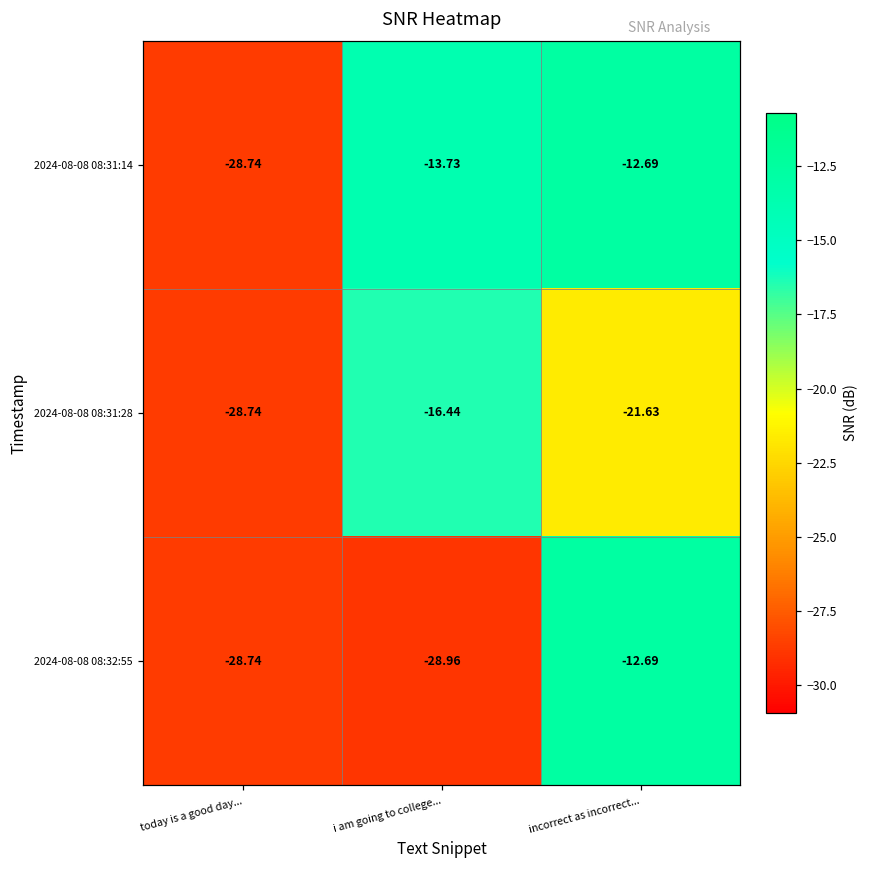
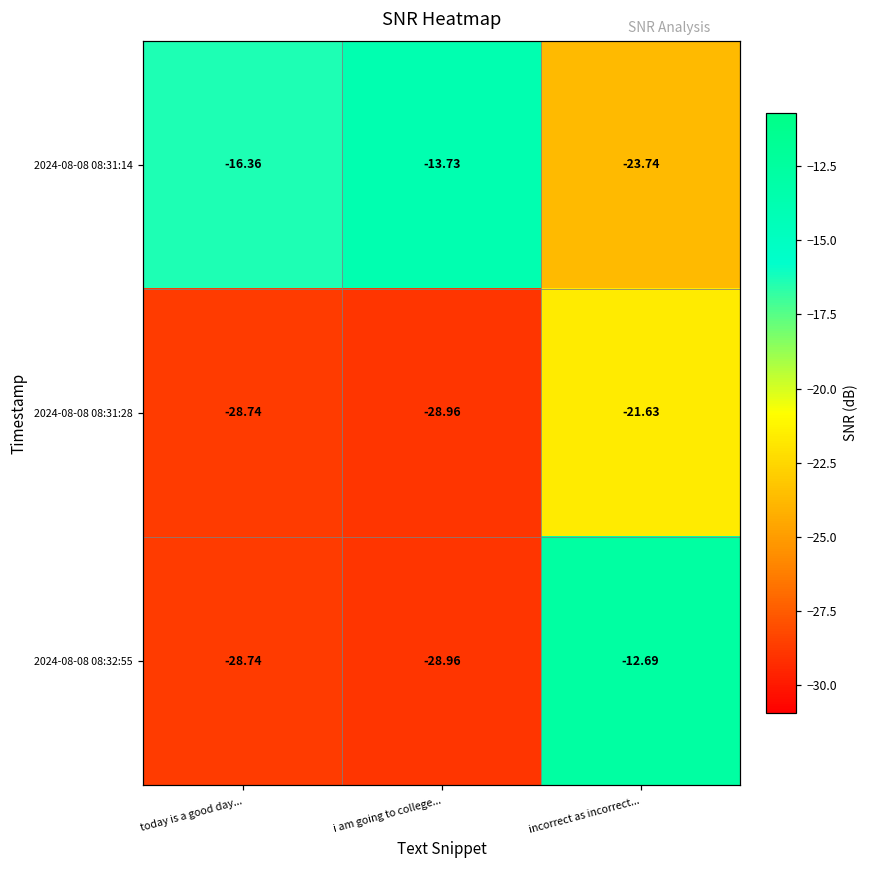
  {
    "2024-08-08 08:31:14": {
-     "today is a good day...": -28.74,
+     "today is a good day...": -16.36,
      "i am going to college...": -13.73,
-     "incorrect as incorrect...": -12.69
+     "incorrect as incorrect...": -23.74
    },
    "2024-08-08 08:31:28": {
      "today is a good day...": -28.74,
-     "i am going to college...": -16.44,
+     "i am going to college...": -28.96,
      "incorrect as incorrect...": -21.63
    },
    "2024-08-08 08:32:55": {
      "today is a good day...": -28.74,
      "i am going to college...": -28.96,
      "incorrect as incorrect...": -12.69
    }
  }
